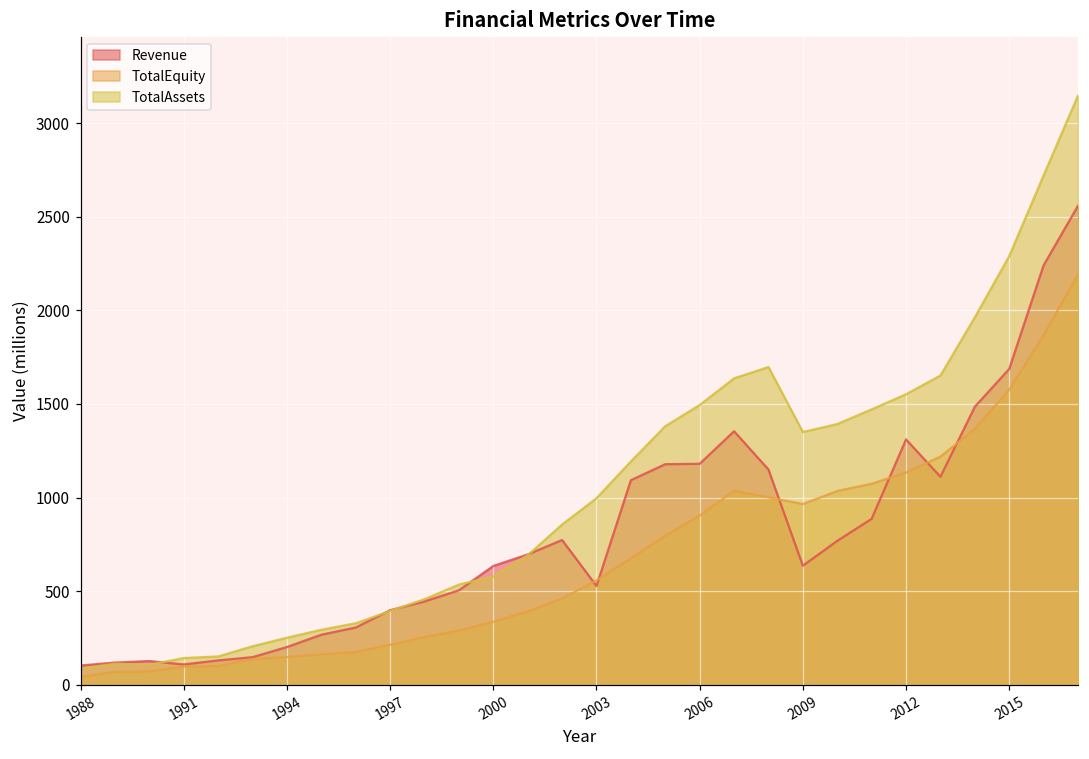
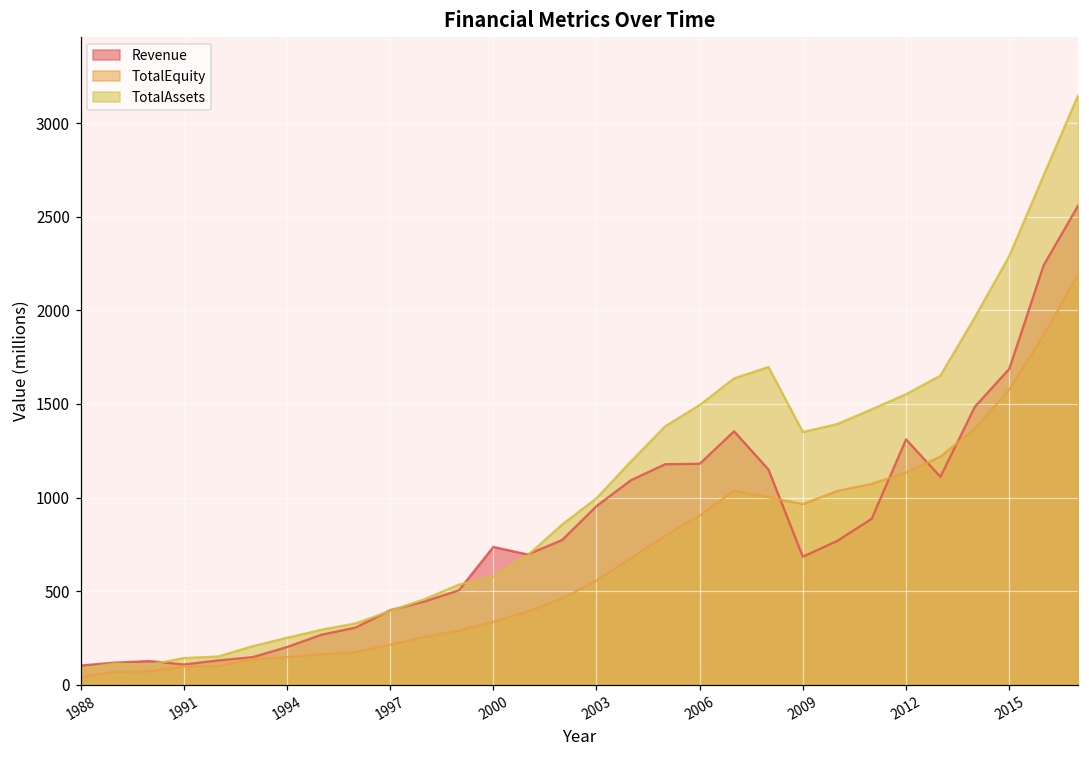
  {
    "Revenue": {
      "1988": 100,
      "1994": 200,
-     "2000": 630,
-     "2003": 530,
+     "2000": 740,
+     "2003": 950,
      "2006": 1180,
-     "2009": 640,
+     "2009": 680,
      "2012": 1310,
      "2015": 1690
    }
  }
